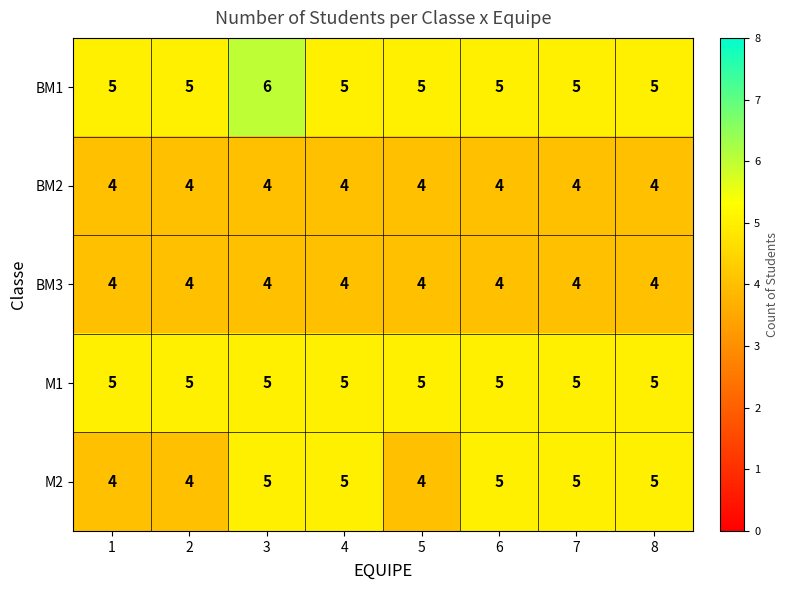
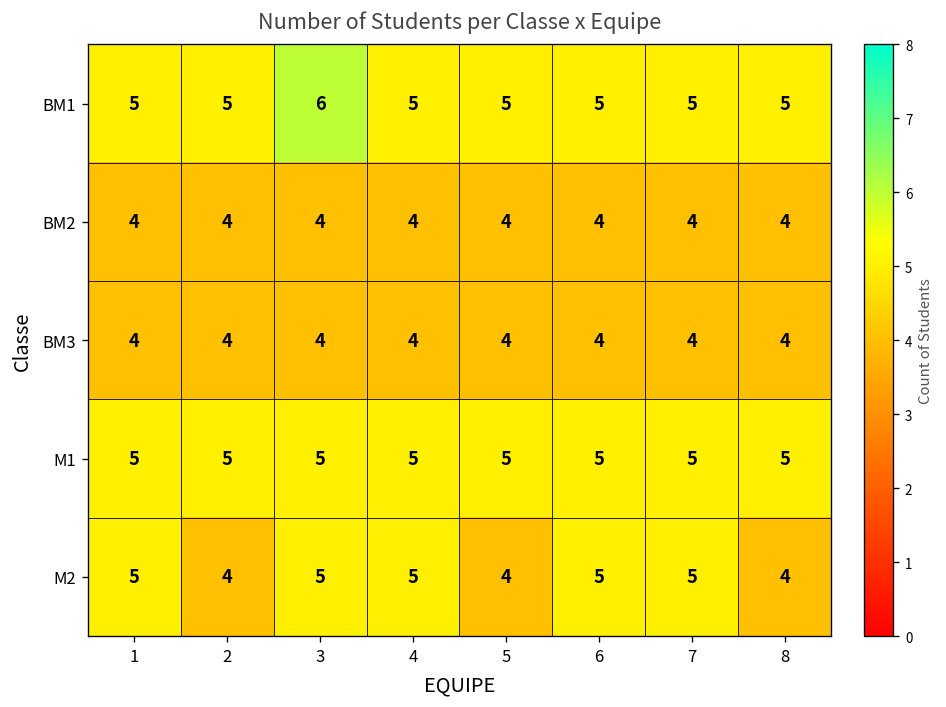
  {
    "BM1": {
      "1": 5,
      "2": 5,
      "3": 6,
      "4": 5,
      "5": 5,
      "6": 5,
      "7": 5,
      "8": 5
    },
    "BM2": {
      "1": 4,
      "2": 4,
      "3": 4,
      "4": 4,
      "5": 4,
      "6": 4,
      "7": 4,
      "8": 4
    },
    "BM3": {
      "1": 4,
      "2": 4,
      "3": 4,
      "4": 4,
      "5": 4,
      "6": 4,
      "7": 4,
      "8": 4
    },
    "M1": {
      "1": 5,
      "2": 5,
      "3": 5,
      "4": 5,
      "5": 5,
      "6": 5,
      "7": 5,
      "8": 5
    },
    "M2": {
-     "1": 4,
+     "1": 5,
      "2": 4,
      "3": 5,
      "4": 5,
      "5": 4,
      "6": 5,
      "7": 5,
-     "8": 5
+     "8": 4
    }
  }
